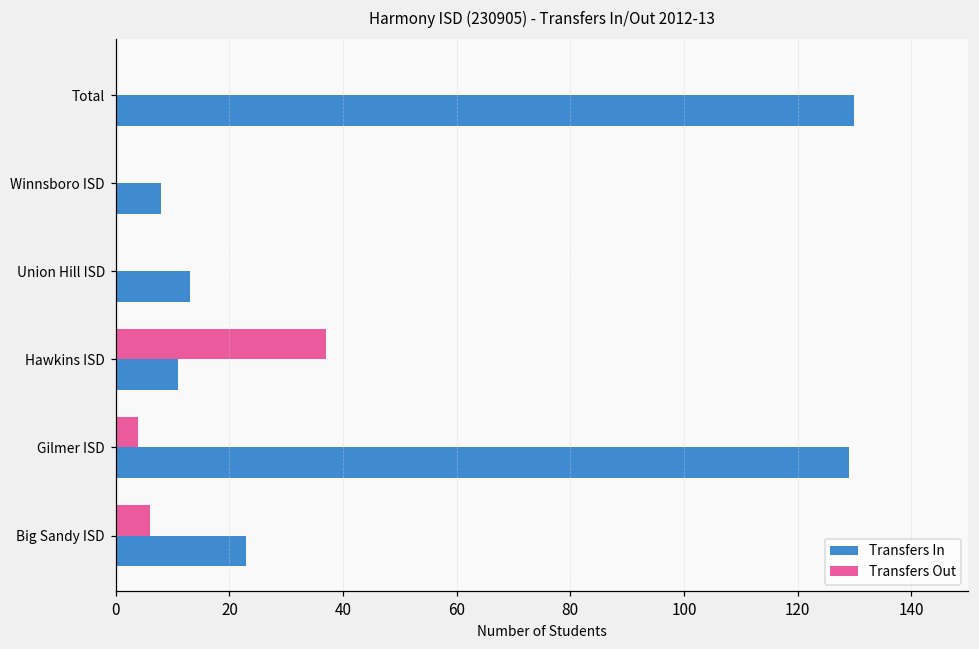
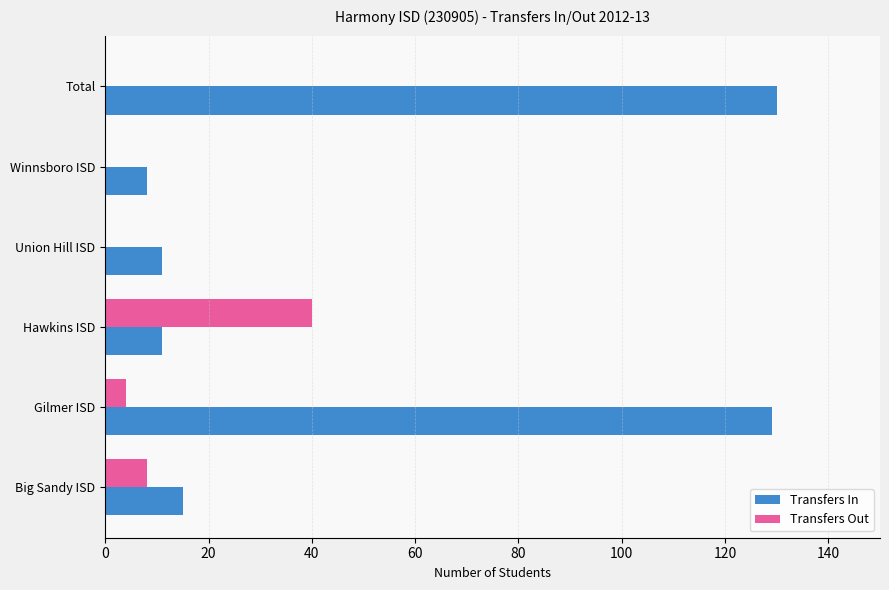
  {
    "Transfers In": {
      "Total": 130,
      "Winnsboro ISD": 8,
-     "Union Hill ISD": 13,
+     "Union Hill ISD": 11,
      "Hawkins ISD": 11,
      "Gilmer ISD": 129,
-     "Big Sandy ISD": 23
+     "Big Sandy ISD": 15
    },
    "Transfers Out": {
      "Total": 0,
      "Winnsboro ISD": 0,
      "Union Hill ISD": 0,
-     "Hawkins ISD": 37,
+     "Hawkins ISD": 40,
      "Gilmer ISD": 4,
-     "Big Sandy ISD": 6
+     "Big Sandy ISD": 8
    }
  }
